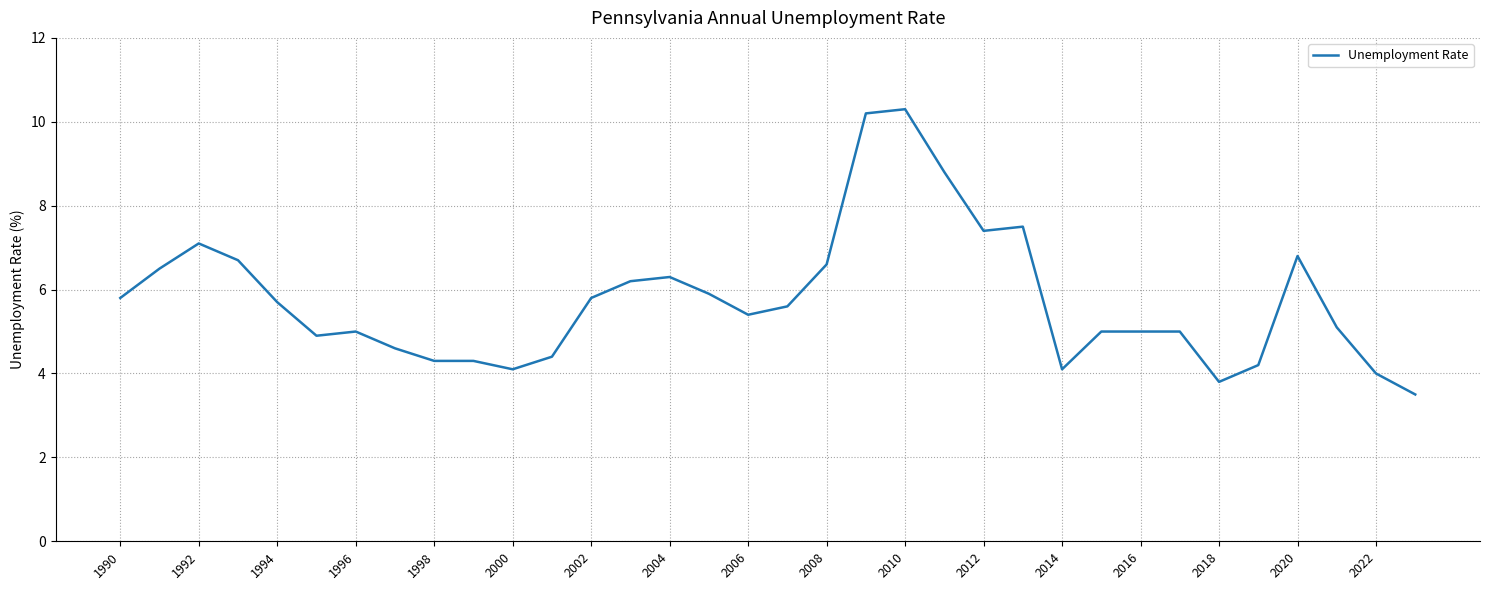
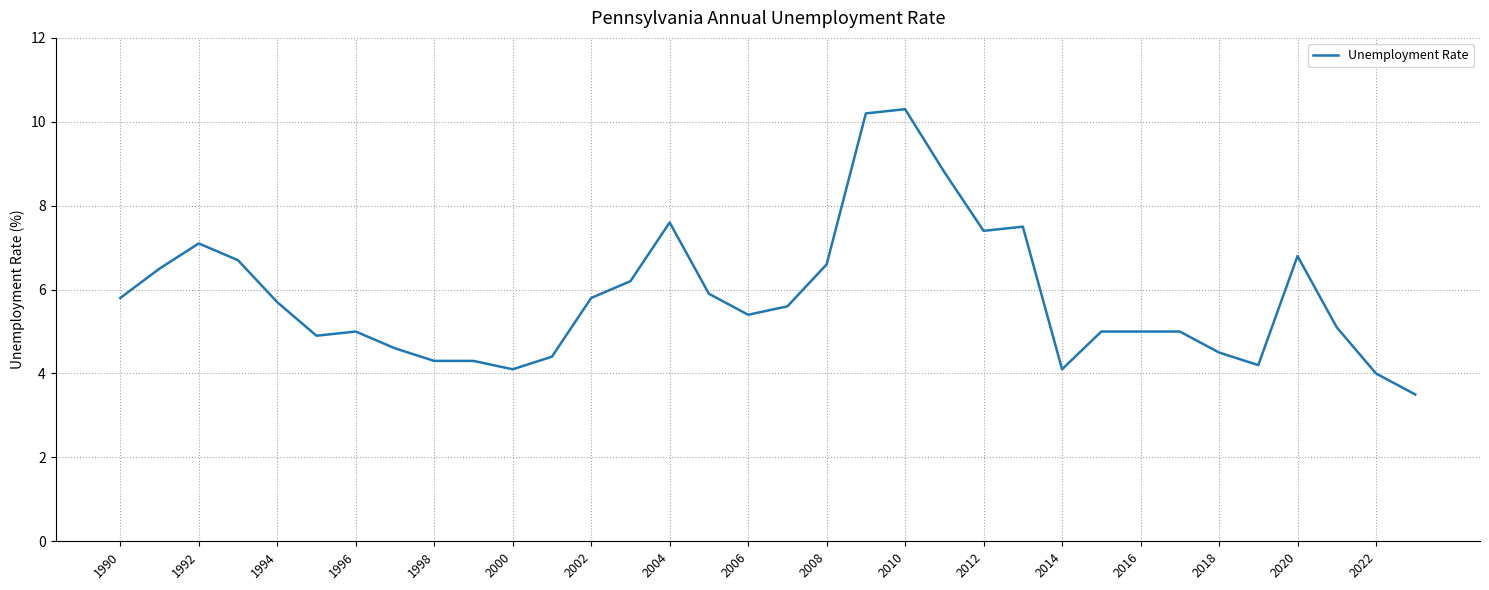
  {
    "1990": 5.8,
    "1992": 7.1,
    "1994": 5.7,
    "1996": 5.0,
    "1998": 4.3,
    "2000": 4.1,
    "2002": 5.8,
-   "2004": 6.3,
+   "2004": 7.6,
    "2006": 5.4,
    "2008": 6.6,
    "2010": 10.3,
    "2012": 7.4,
    "2014": 4.1,
    "2016": 5.0,
-   "2018": 3.8,
+   "2018": 4.5,
    "2020": 6.8,
    "2022": 4.0
  }
